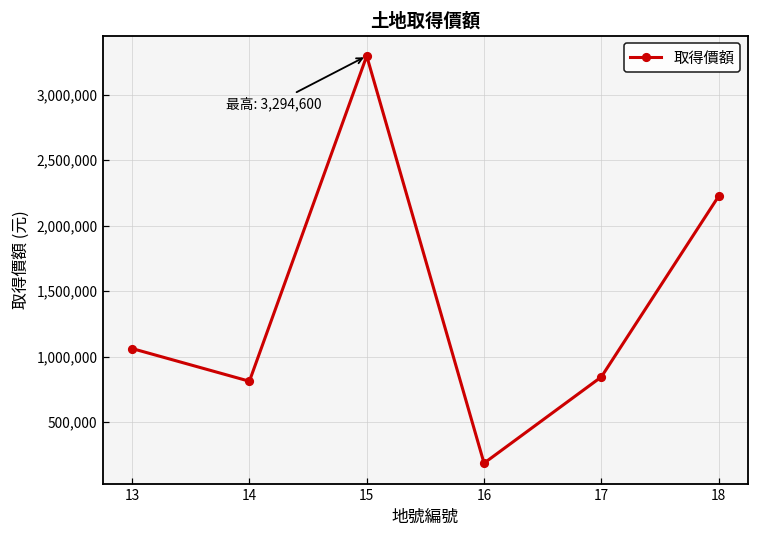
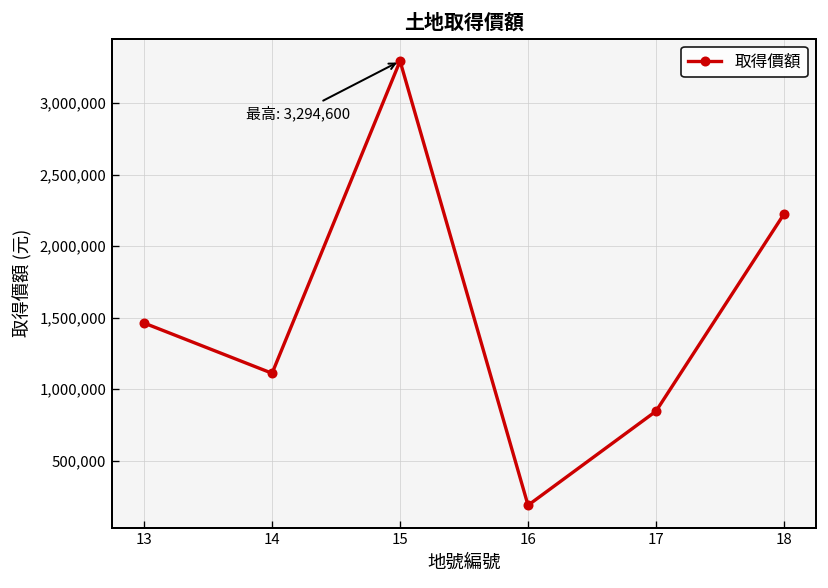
  {
-   "13": "1,060,000",
-   "14": "810,000",
+   "13": "1,460,000",
+   "14": "1,110,000",
    "16": "190,000",
    "17": "850,000",
    "18": "2,220,000"
  }
